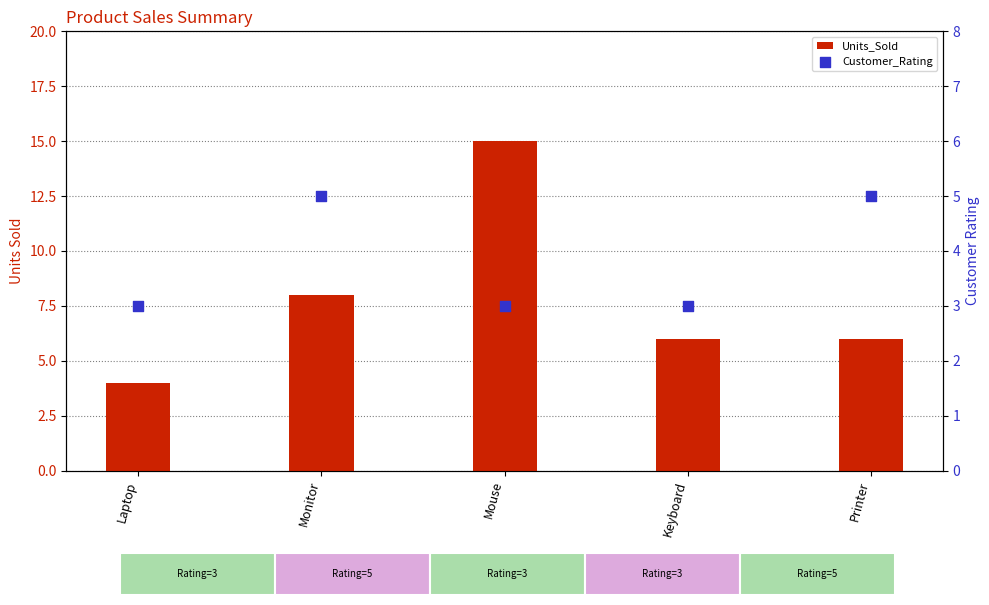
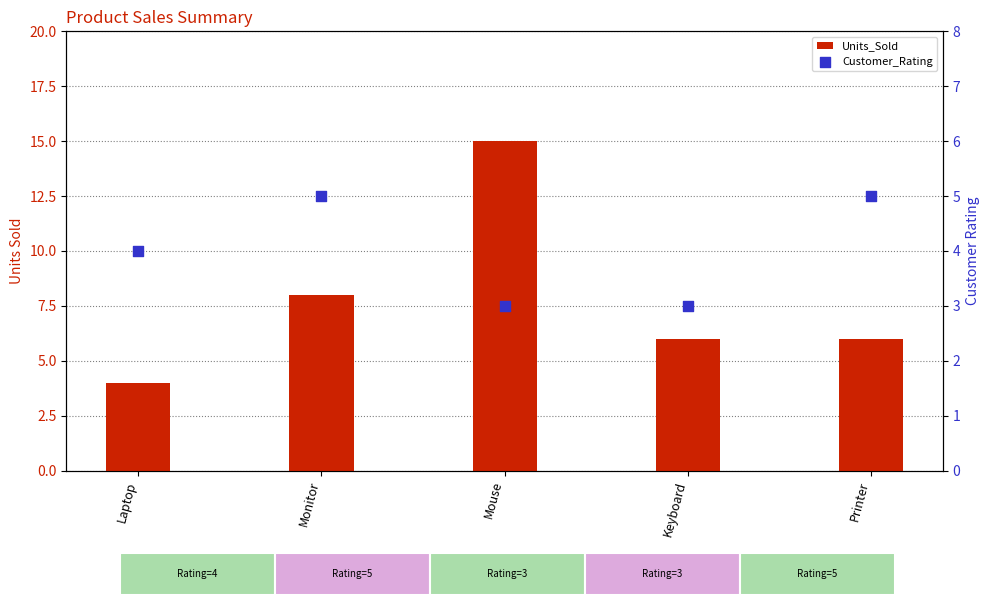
  {
    "Customer_Rating": {
-     "Laptop": 3
+     "Laptop": 4
    }
  }
